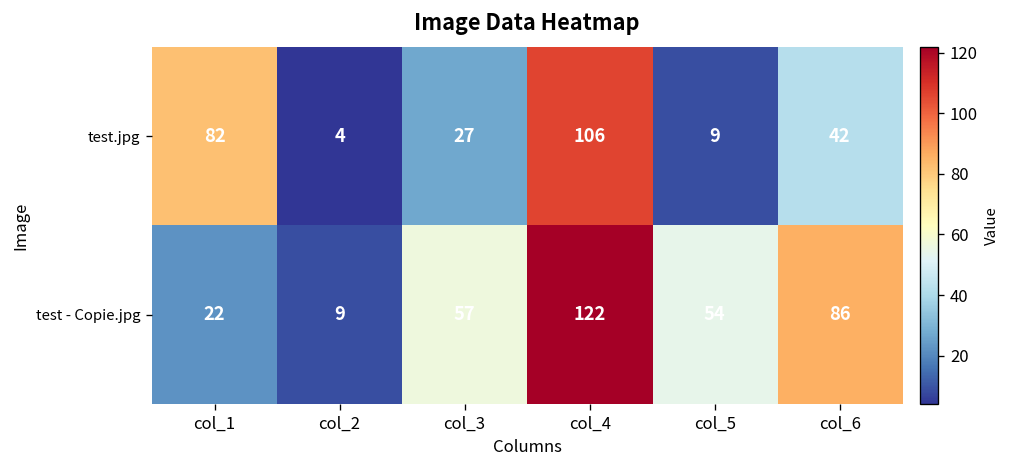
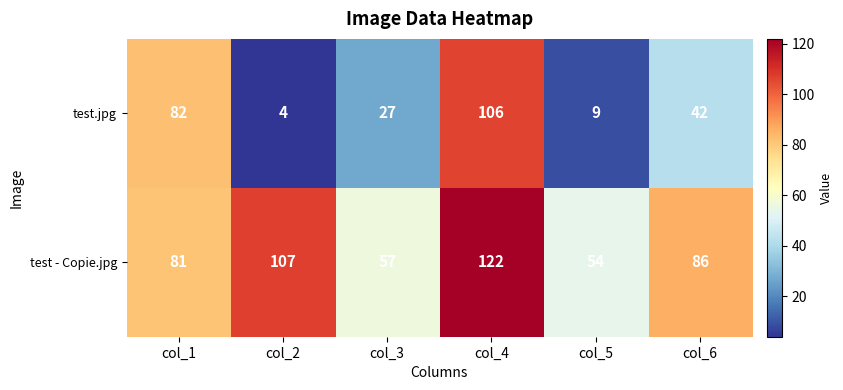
  {
    "test.jpg": {
      "col_1": 82,
      "col_2": 4,
      "col_3": 27,
      "col_4": 106,
      "col_5": 9,
      "col_6": 42
    },
    "test - Copie.jpg": {
-     "col_1": 22,
-     "col_2": 9,
+     "col_1": 81,
+     "col_2": 107,
      "col_4": 122,
      "col_6": 86
    }
  }
